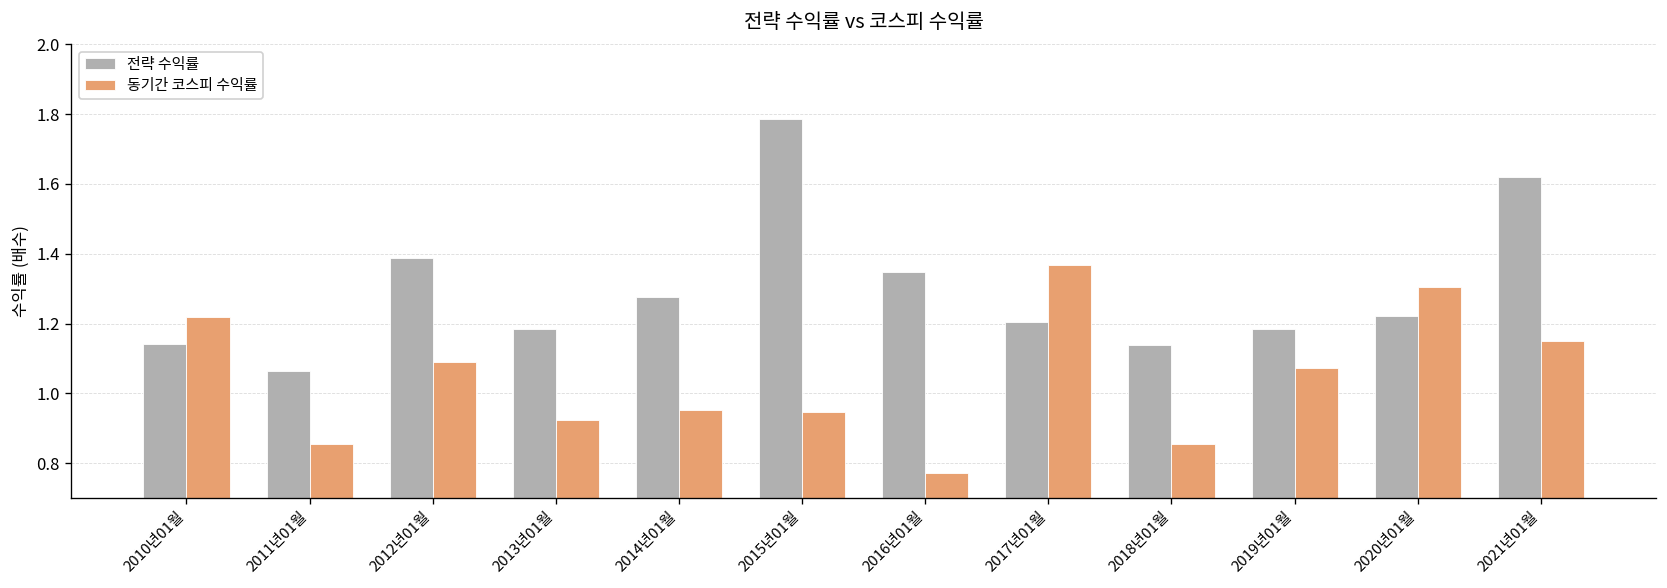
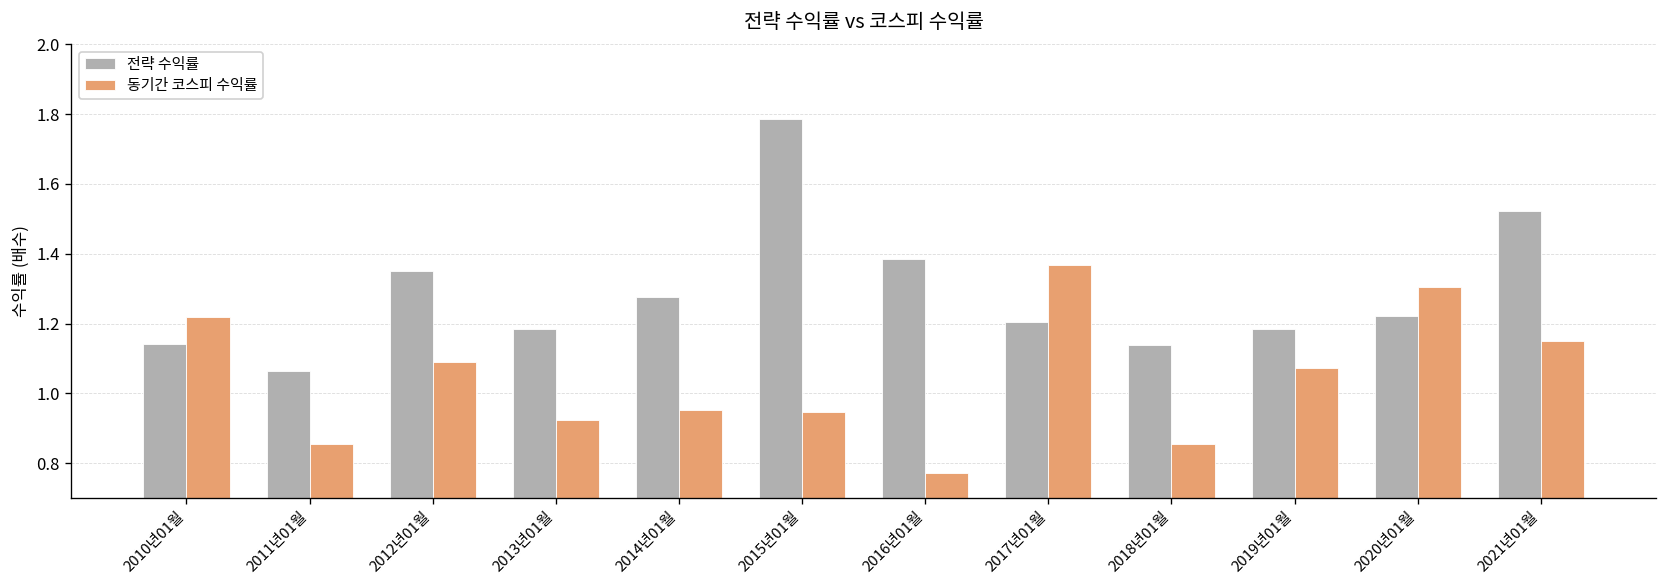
  {
    "전략 수익률": {
      "2010년01월": 1.14,
      "2011년01월": 1.06,
-     "2012년01월": 1.39,
+     "2012년01월": 1.35,
      "2013년01월": 1.18,
      "2014년01월": 1.28,
      "2015년01월": 1.79,
-     "2016년01월": 1.35,
+     "2016년01월": 1.39,
      "2017년01월": 1.20,
      "2018년01월": 1.14,
      "2019년01월": 1.18,
      "2020년01월": 1.22,
-     "2021년01월": 1.62
+     "2021년01월": 1.52
    },
    "동기간 코스피 수익률": {
      "2010년01월": 1.22,
      "2011년01월": 0.85,
      "2012년01월": 1.09,
      "2013년01월": 0.92,
      "2014년01월": 0.95,
      "2015년01월": 0.95,
      "2016년01월": 0.77,
      "2017년01월": 1.37,
      "2018년01월": 0.85,
      "2019년01월": 1.07,
      "2020년01월": 1.31,
      "2021년01월": 1.15
    }
  }
